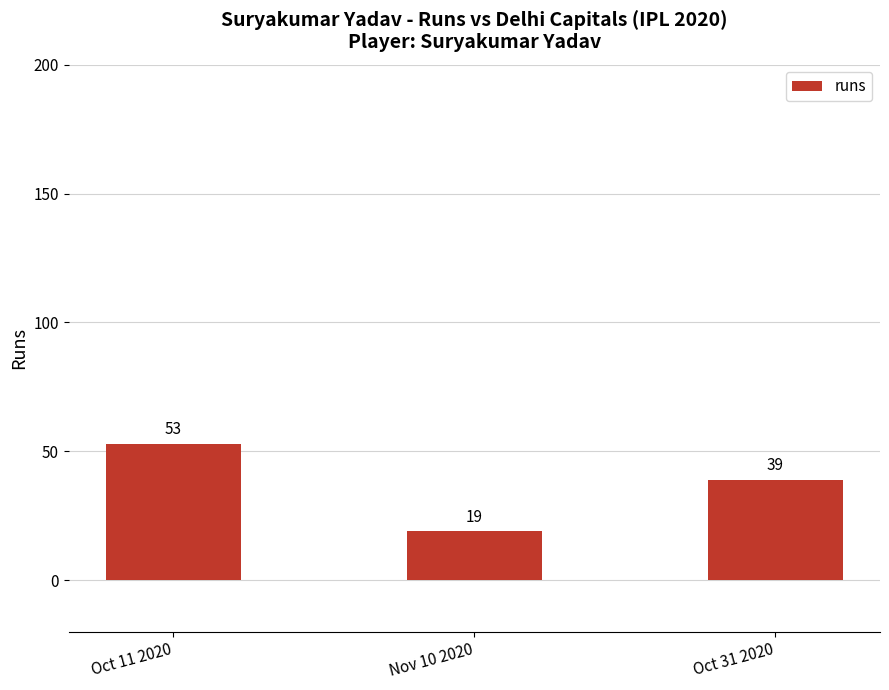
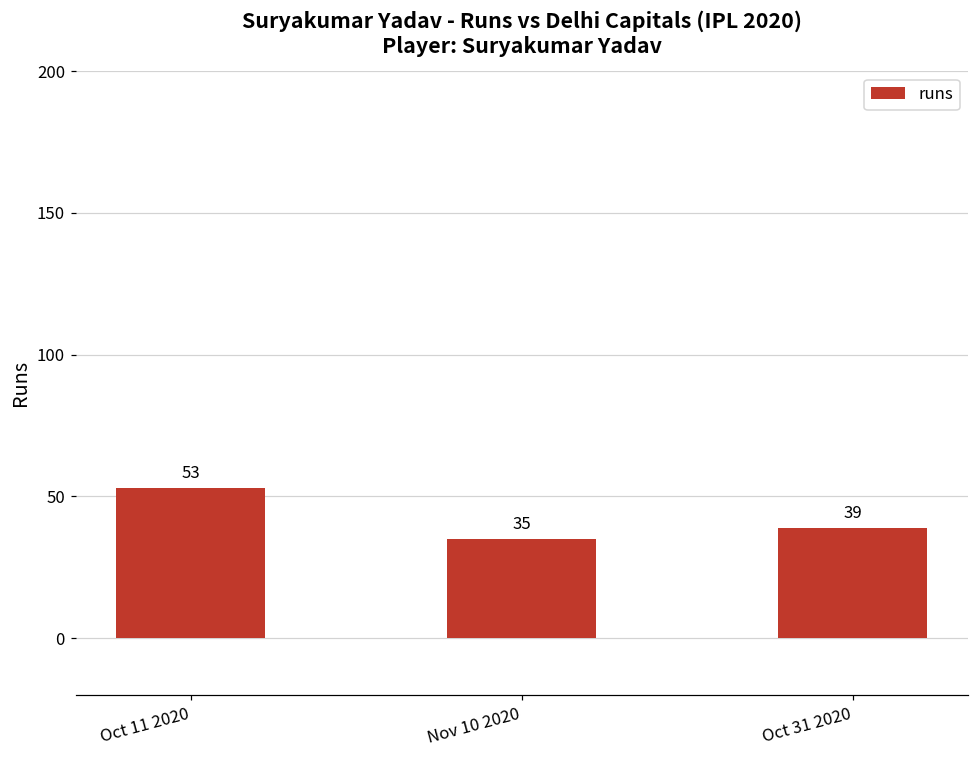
  {
    "Oct 11 2020": 53,
-   "Nov 10 2020": 19,
+   "Nov 10 2020": 35,
    "Oct 31 2020": 39
  }
